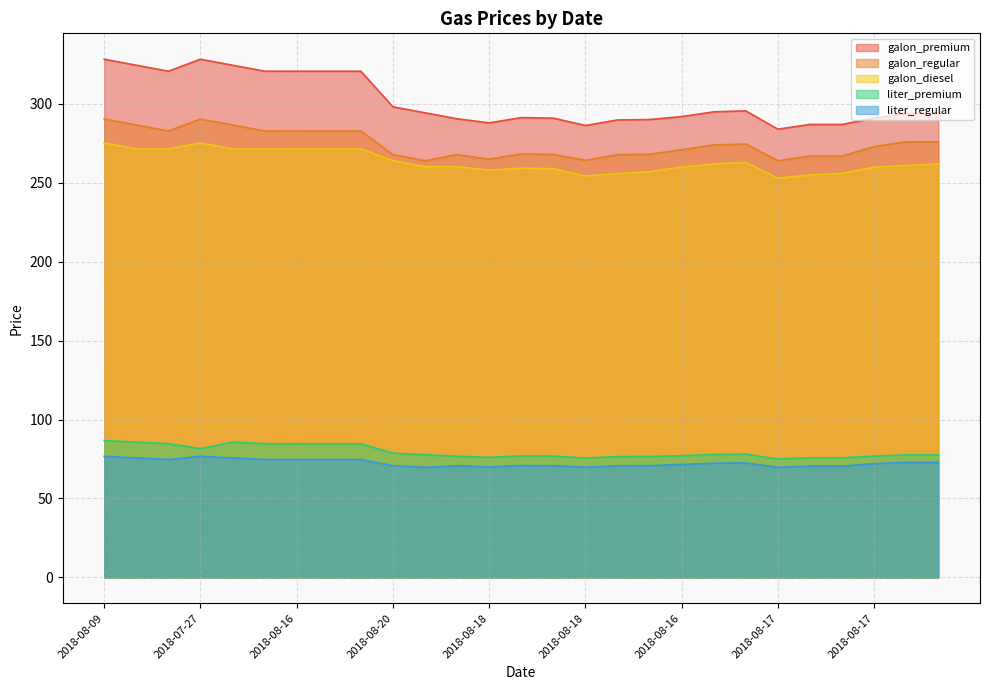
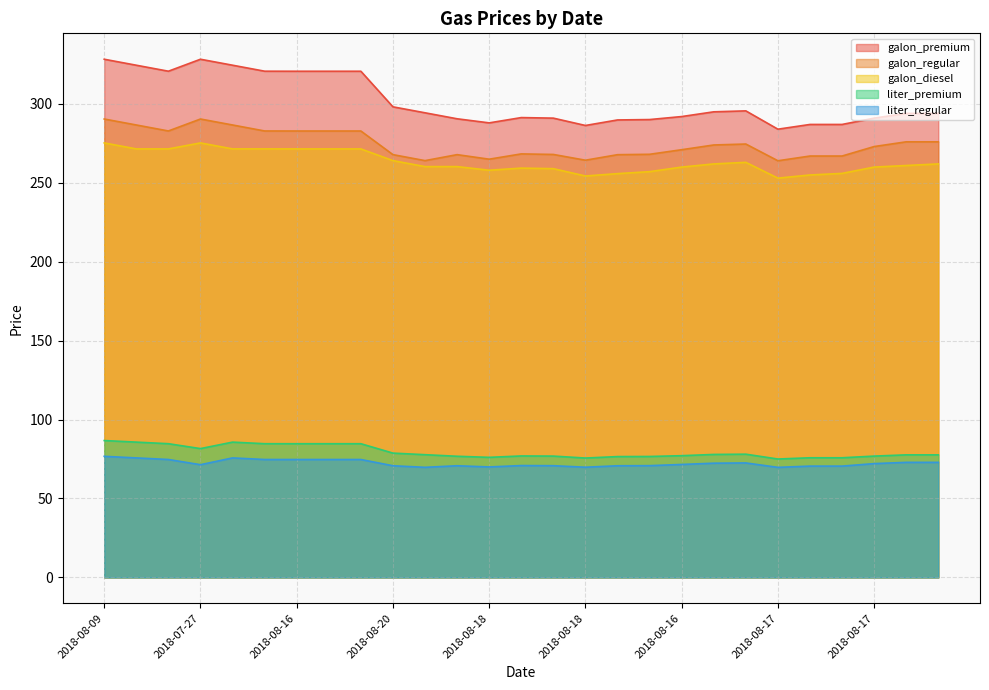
  {
    "liter_premium": {
      "2018-07-27": 82,
      "2018-08-20": 79
    },
    "liter_regular": {
-     "2018-07-27": 77,
+     "2018-07-27": 71,
      "2018-08-20": 71
    }
  }
